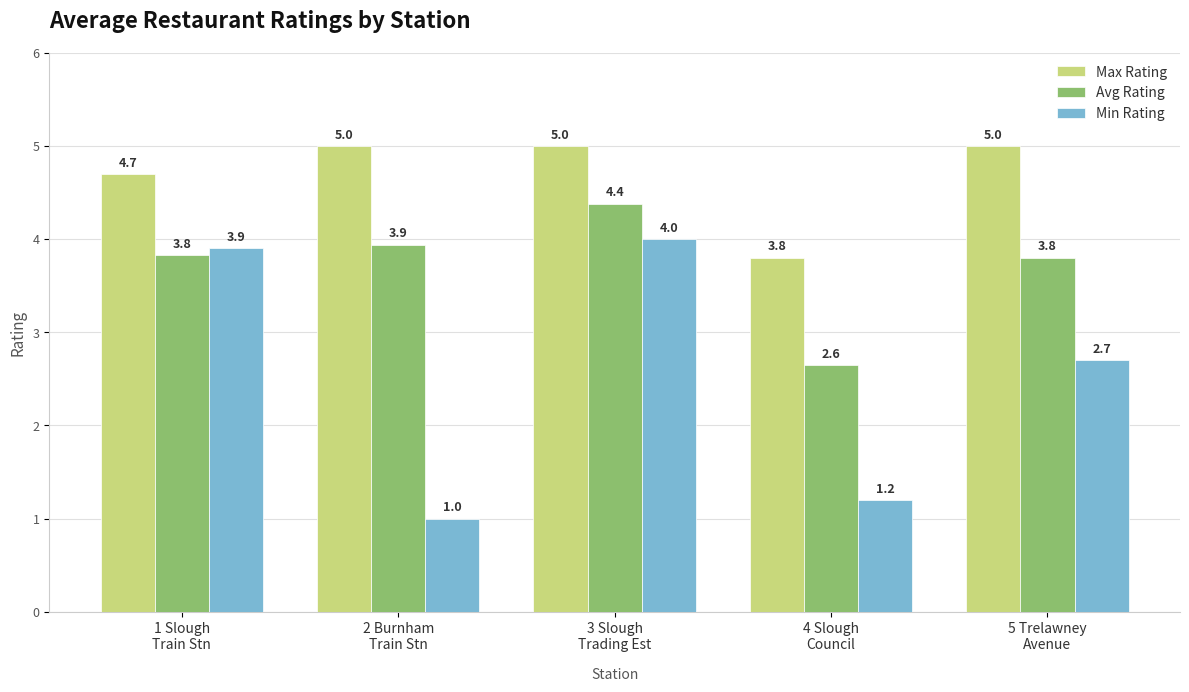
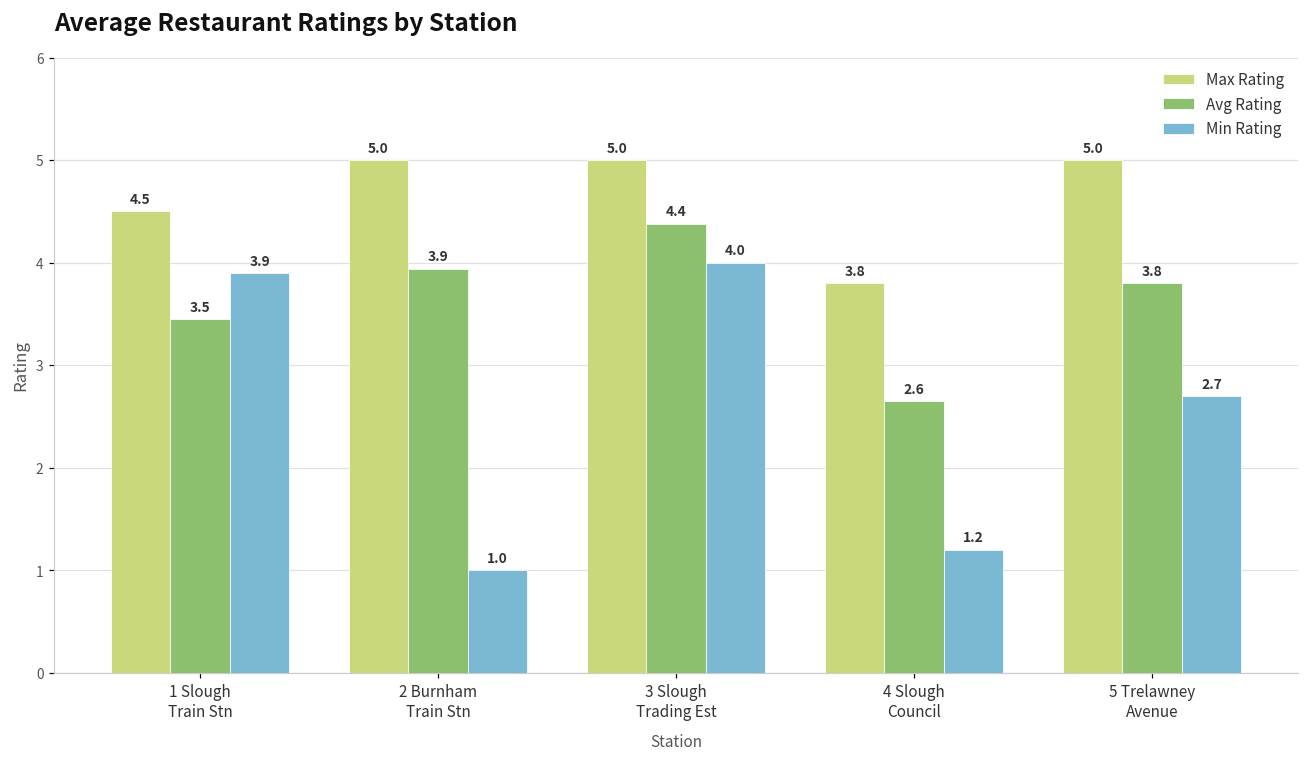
  {
    "Max Rating": {
-     "1 Slough Train Stn": 4.7,
+     "1 Slough Train Stn": 4.5,
      "2 Burnham Train Stn": 5.0,
      "3 Slough Trading Est": 5.0,
      "4 Slough Council": 3.8,
      "5 Trelawney Avenue": 5.0
    },
    "Avg Rating": {
-     "1 Slough Train Stn": 3.8,
+     "1 Slough Train Stn": 3.5,
      "2 Burnham Train Stn": 3.9,
      "3 Slough Trading Est": 4.4,
      "4 Slough Council": 2.6,
      "5 Trelawney Avenue": 3.8
    },
    "Min Rating": {
      "1 Slough Train Stn": 3.9,
      "2 Burnham Train Stn": 1.0,
      "3 Slough Trading Est": 4.0,
      "4 Slough Council": 1.2,
      "5 Trelawney Avenue": 2.7
    }
  }
